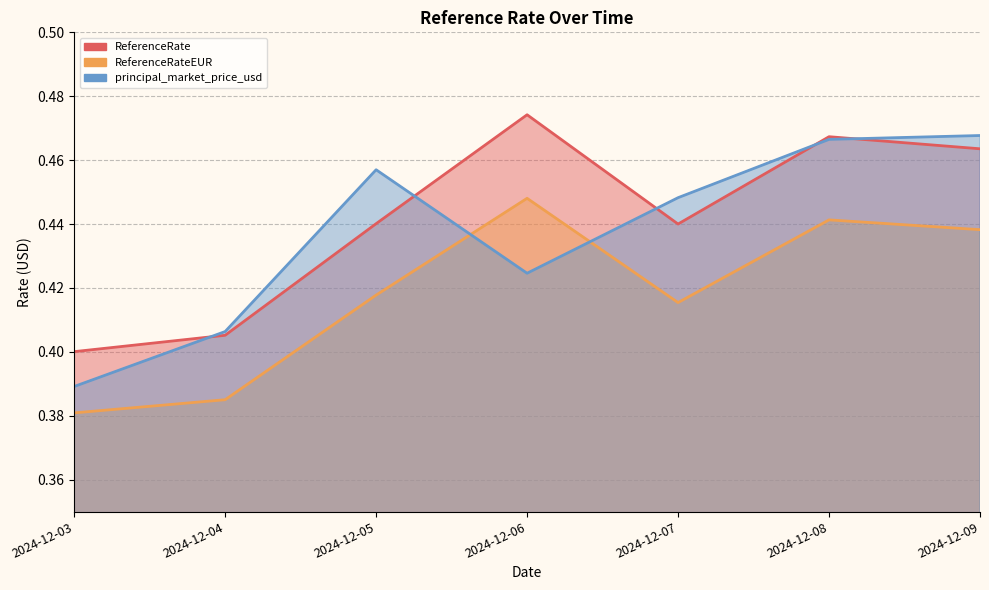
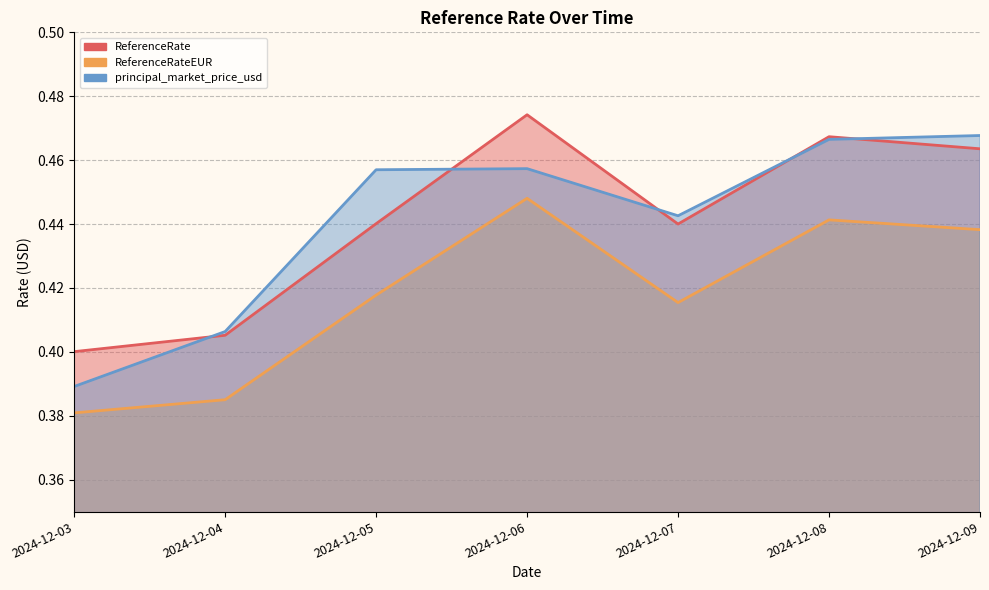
  {
    "principal_market_price_usd": {
      "2024-12-03": 0.389,
      "2024-12-04": 0.406,
      "2024-12-05": 0.457,
-     "2024-12-06": 0.425,
-     "2024-12-07": 0.448,
+     "2024-12-06": 0.457,
+     "2024-12-07": 0.443,
      "2024-12-08": 0.466,
      "2024-12-09": 0.468
    }
  }
